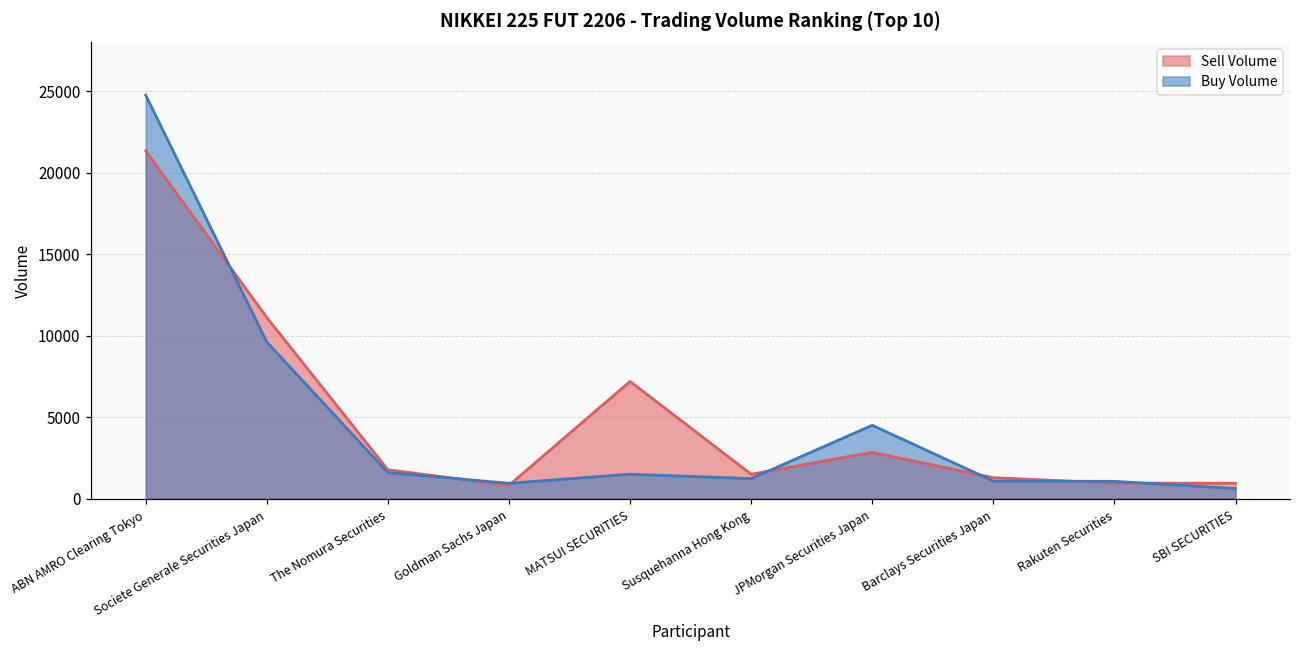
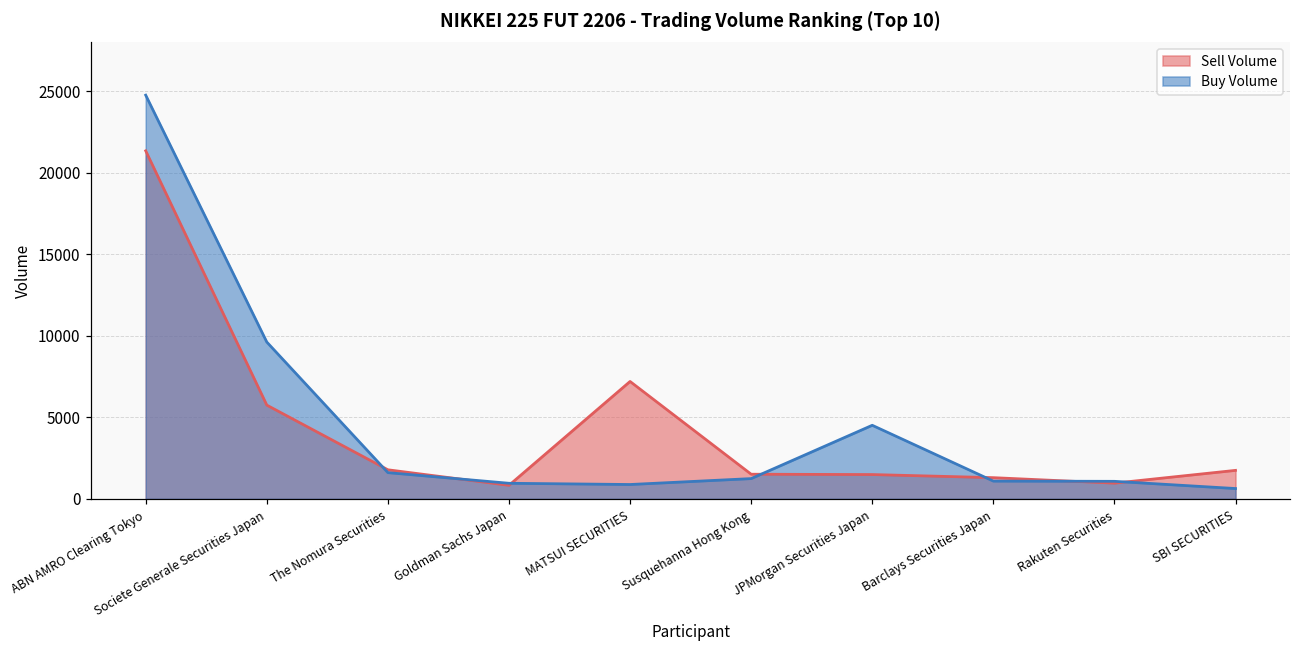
  {
    "Sell Volume": {
      "ABN AMRO Clearing Tokyo": 21300,
-     "Societe Generale Securities Japan": 11100,
+     "Societe Generale Securities Japan": 5800,
      "The Nomura Securities": 1800,
      "MATSUI SECURITIES": 7200,
      "Susquehanna Hong Kong": 1500,
-     "JPMorgan Securities Japan": 2900,
+     "JPMorgan Securities Japan": 1500,
      "Barclays Securities Japan": 1300,
-     "SBI SECURITIES": 1000
+     "SBI SECURITIES": 1800
    },
    "Buy Volume": {
      "ABN AMRO Clearing Tokyo": 24800,
      "Societe Generale Securities Japan": 9600,
      "The Nomura Securities": 1600,
-     "MATSUI SECURITIES": 1500,
+     "MATSUI SECURITIES": 900,
      "Susquehanna Hong Kong": 1200,
      "JPMorgan Securities Japan": 4500,
      "Barclays Securities Japan": 1100,
      "SBI SECURITIES": 600
    }
  }
